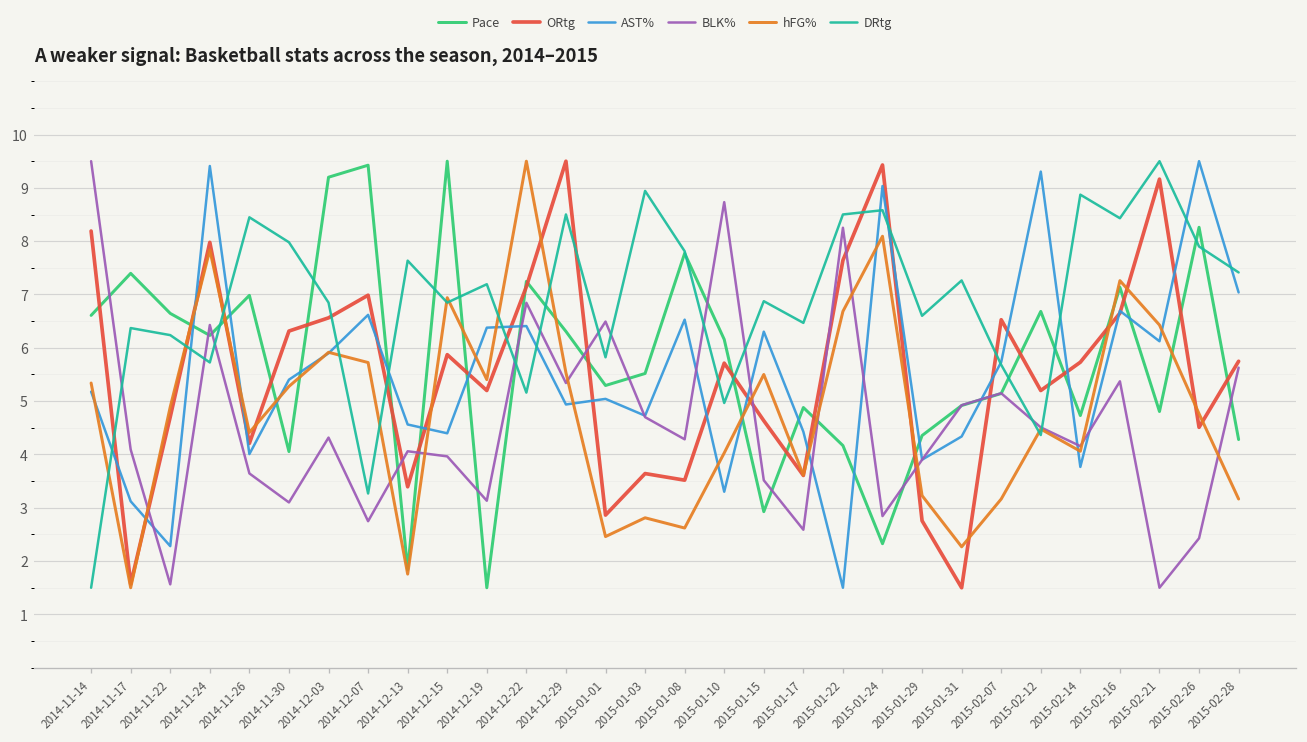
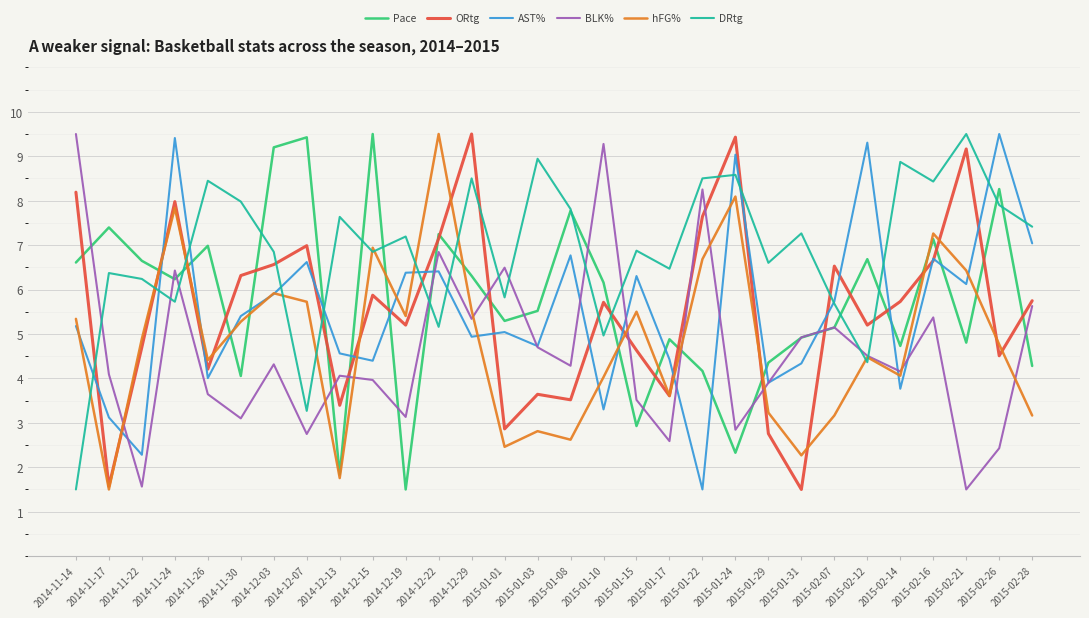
  {
    "AST%": {
      "2014-11-14": 5.2,
      "2014-11-17": 3.1,
      "2014-11-22": 2.3,
      "2014-11-24": 9.4,
      "2014-11-26": 4.0,
      "2014-11-30": 5.4,
      "2014-12-07": 6.6,
      "2014-12-13": 4.6,
      "2014-12-15": 4.4,
      "2014-12-19": 6.4,
      "2014-12-22": 6.4,
      "2014-12-29": 4.9,
      "2015-01-01": 5.0,
-     "2015-01-08": 6.5,
+     "2015-01-08": 6.8,
      "2015-01-10": 3.3,
      "2015-01-15": 6.3,
      "2015-01-17": 4.4,
      "2015-01-22": 1.5,
      "2015-01-24": 9.0,
      "2015-01-31": 4.3,
      "2015-02-12": 9.3,
      "2015-02-14": 3.8,
      "2015-02-21": 6.1,
      "2015-02-26": 9.5,
      "2015-02-28": 7.0
    },
    "BLK%": {
      "2014-11-14": 9.5,
      "2014-11-17": 4.1,
      "2014-11-22": 1.6,
      "2014-11-24": 6.4,
      "2014-11-26": 3.6,
      "2014-11-30": 3.1,
      "2014-12-03": 4.3,
      "2014-12-07": 2.7,
      "2014-12-13": 4.1,
      "2014-12-15": 4.0,
      "2014-12-19": 3.1,
      "2014-12-22": 6.8,
      "2014-12-29": 5.3,
      "2015-01-01": 6.5,
      "2015-01-08": 4.3,
-     "2015-01-10": 8.7,
+     "2015-01-10": 9.3,
      "2015-01-15": 3.5,
      "2015-01-17": 2.6,
      "2015-01-22": 8.3,
      "2015-01-24": 2.8,
      "2015-02-14": 4.2,
      "2015-02-16": 5.4,
      "2015-02-21": 1.5,
      "2015-02-26": 2.4,
      "2015-02-28": 5.6
    }
  }
